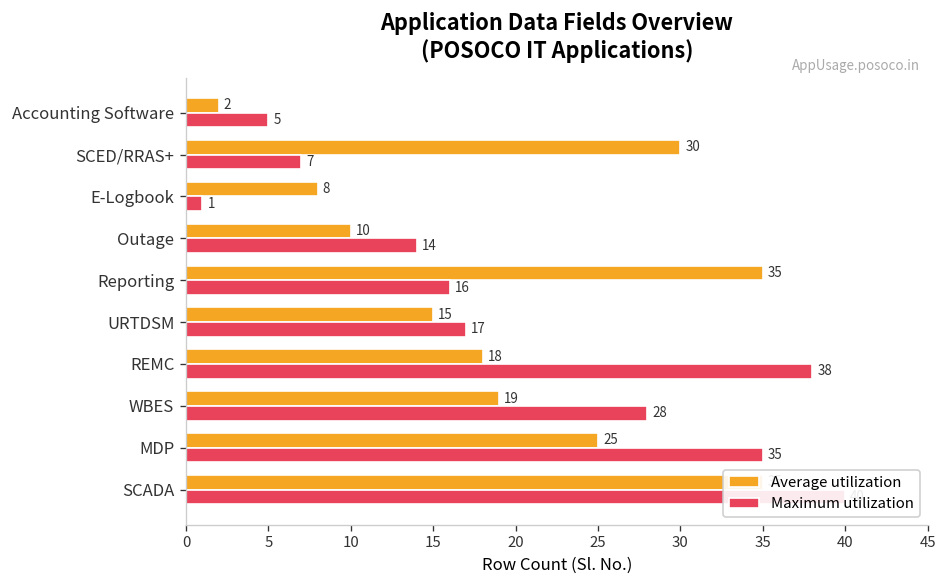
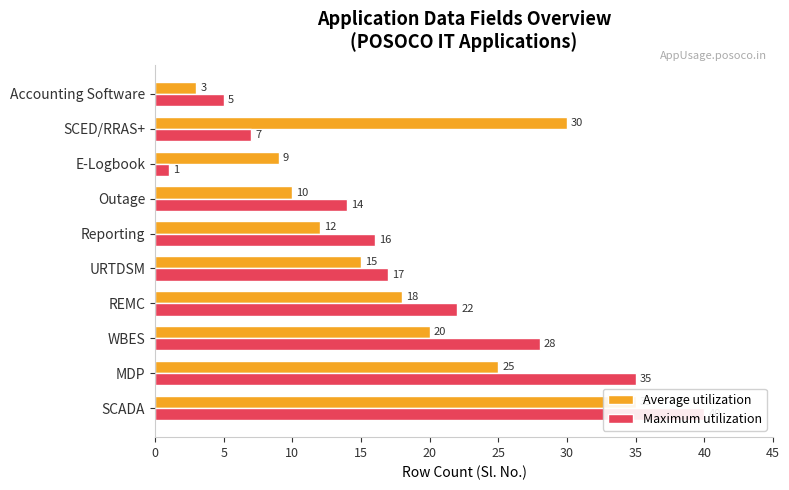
  {
    "Average utilization": {
-     "Accounting Software": 2,
+     "Accounting Software": 3,
      "SCED/RRAS+": 30,
-     "E-Logbook": 8,
+     "E-Logbook": 9,
      "Outage": 10,
-     "Reporting": 35,
+     "Reporting": 12,
      "URTDSM": 15,
      "REMC": 18,
-     "WBES": 19,
+     "WBES": 20,
      "MDP": 25
    },
    "Maximum utilization": {
      "Accounting Software": 5,
      "SCED/RRAS+": 7,
      "E-Logbook": 1,
      "Outage": 14,
      "Reporting": 16,
      "URTDSM": 17,
-     "REMC": 38,
+     "REMC": 22,
      "WBES": 28,
      "MDP": 35
    }
  }
